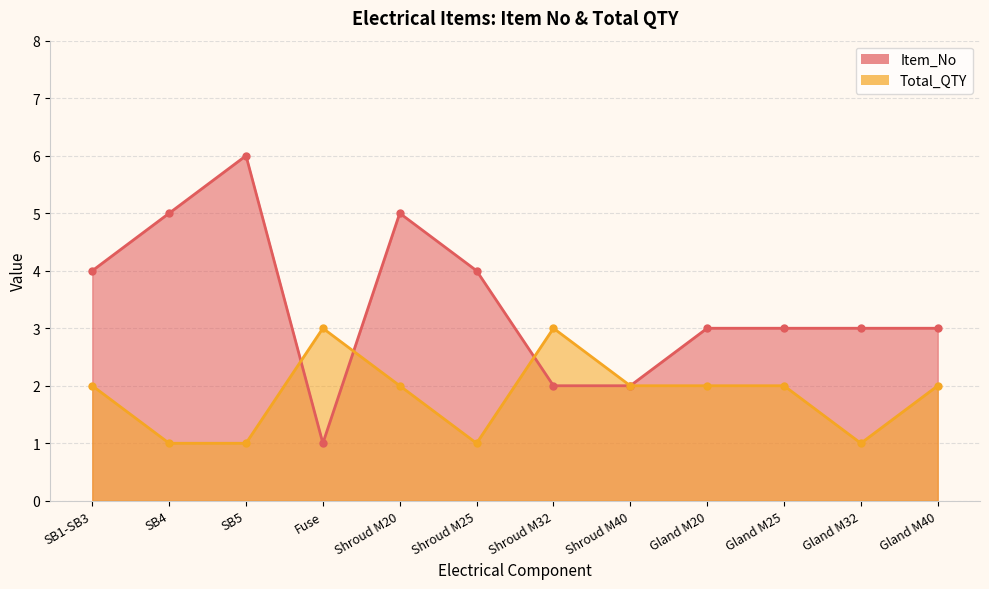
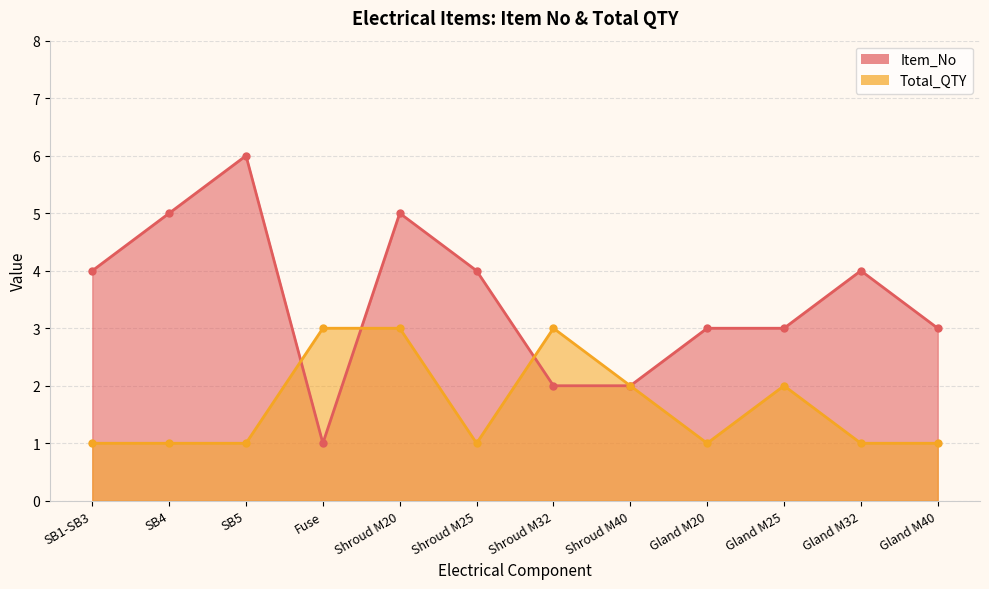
  {
    "Item_No": {
      "SB1-SB3": 4,
      "SB4": 5,
      "SB5": 6,
      "Fuse": 1,
      "Shroud M20": 5,
      "Shroud M25": 4,
      "Shroud M32": 2,
      "Gland M20": 3,
      "Gland M25": 3,
-     "Gland M32": 3,
+     "Gland M32": 4,
      "Gland M40": 3
    },
    "Total_QTY": {
-     "SB1-SB3": 2,
+     "SB1-SB3": 1,
      "SB4": 1,
      "SB5": 1,
      "Fuse": 3,
-     "Shroud M20": 2,
+     "Shroud M20": 3,
      "Shroud M25": 1,
      "Shroud M32": 3,
-     "Gland M20": 2,
+     "Gland M20": 1,
      "Gland M25": 2,
      "Gland M32": 1,
-     "Gland M40": 2
+     "Gland M40": 1
    }
  }
